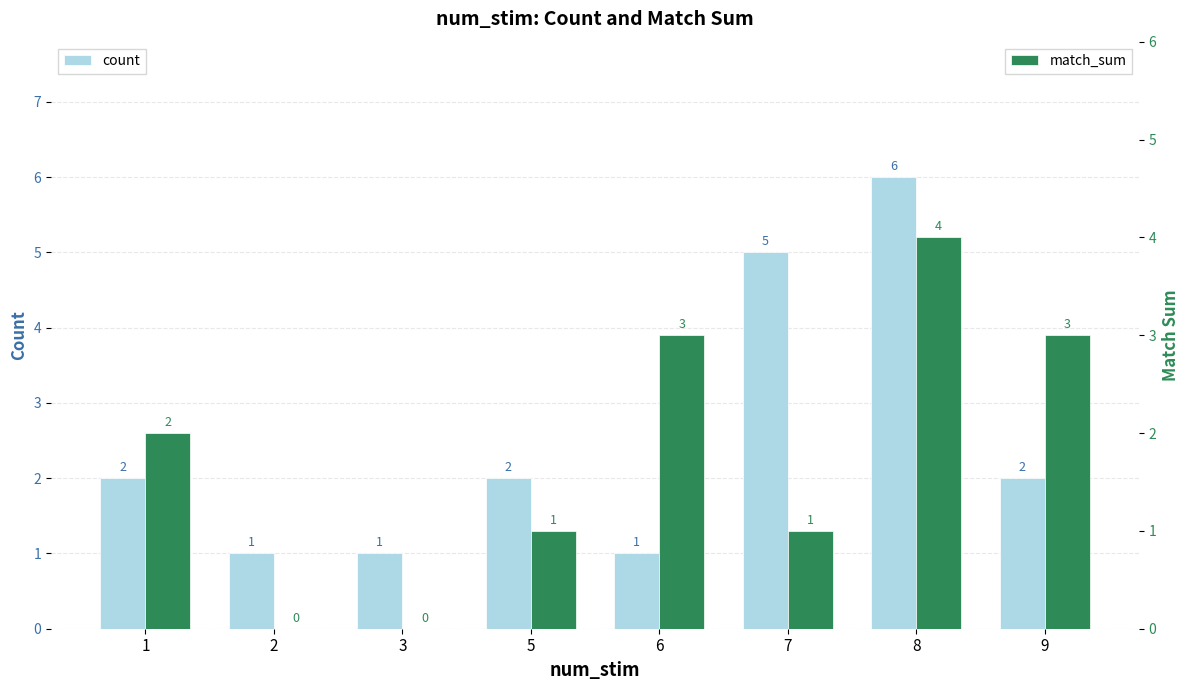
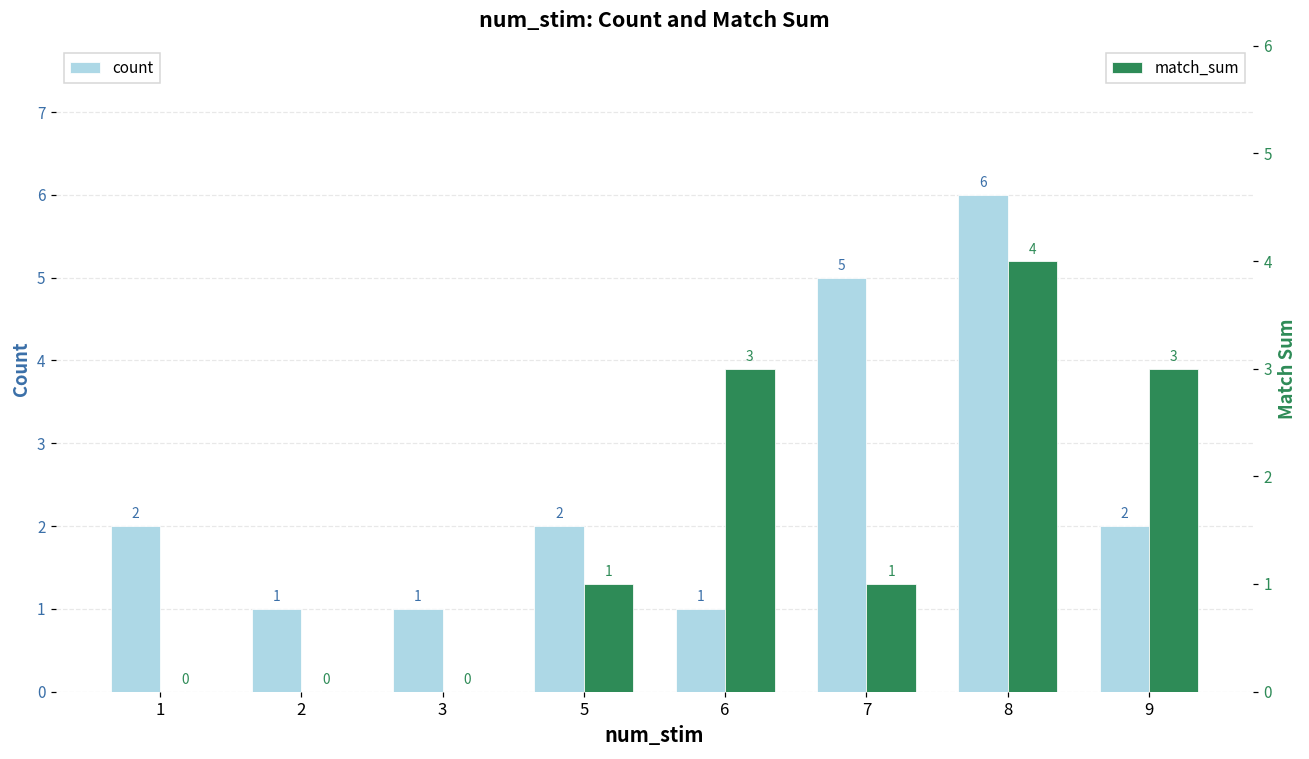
  {
    "count": {
      "1": 2,
      "2": 1,
      "3": 1,
      "5": 2,
      "6": 1,
      "7": 5,
      "8": 6,
      "9": 2
    },
    "match_sum": {
-     "1": 2,
+     "1": 0,
      "2": 0,
      "3": 0,
      "5": 1,
      "6": 3,
      "7": 1,
      "8": 4,
      "9": 3
    }
  }
